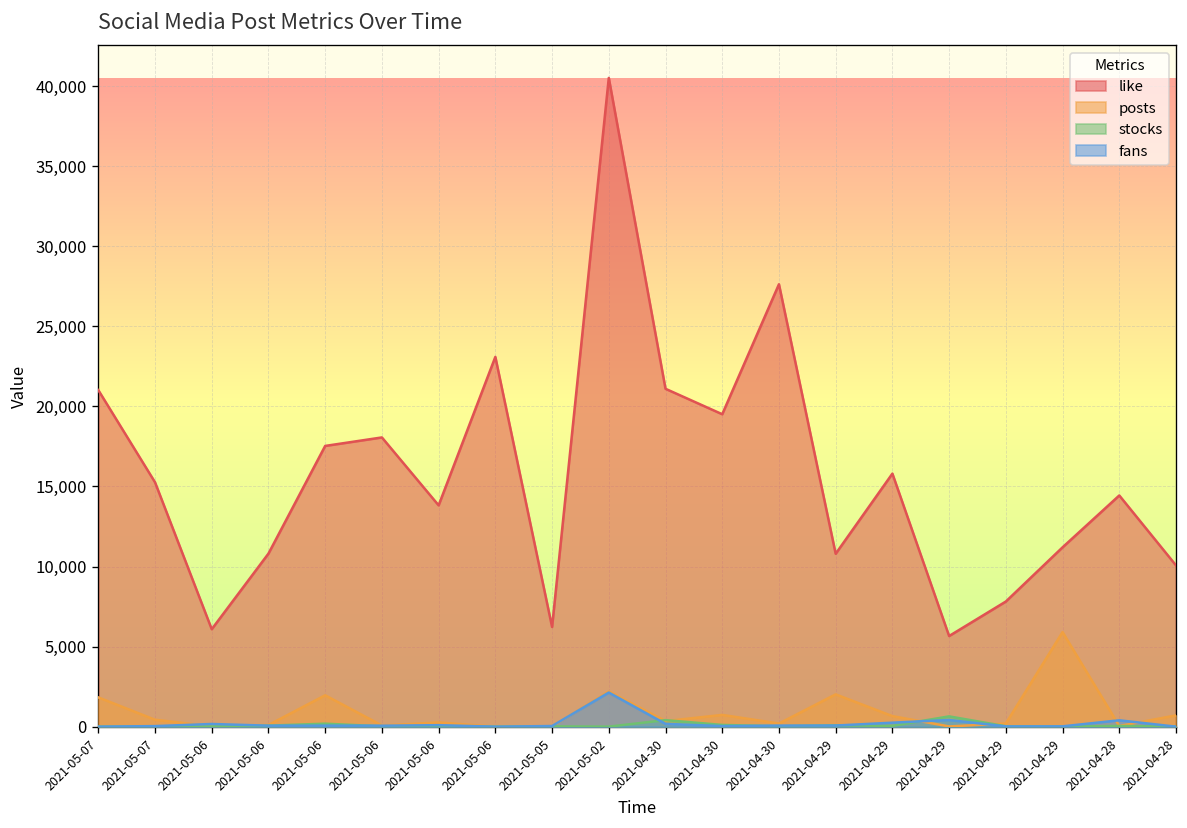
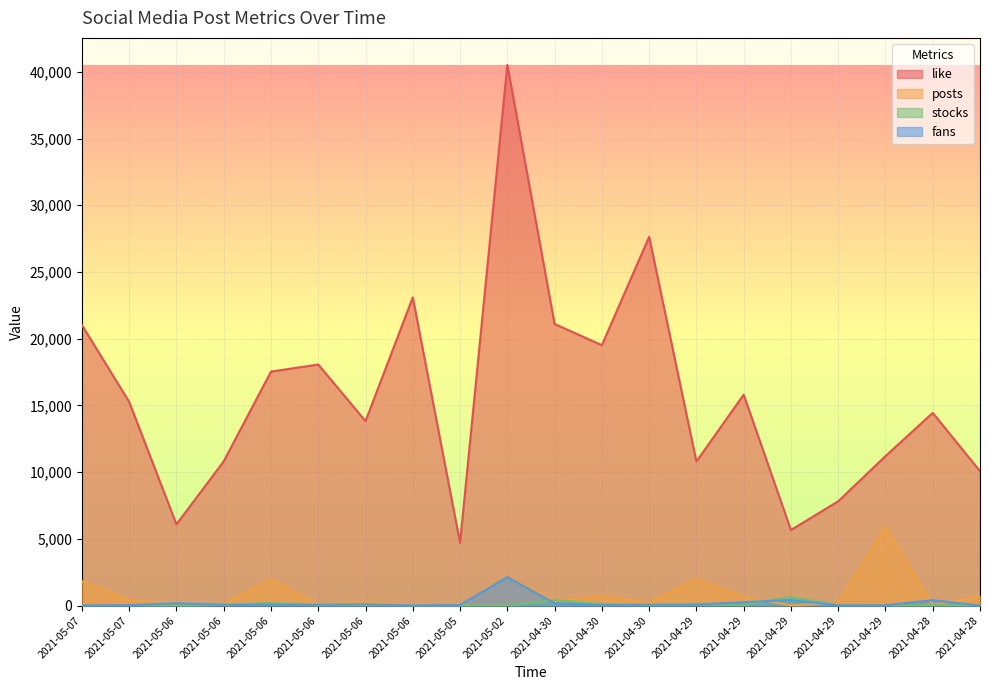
  {
    "like": {
-     "2021-05-05": "6,200",
+     "2021-05-05": "4,700",
      "2021-05-02": "40,500"
    },
    "stocks": {
      "2021-05-02": "0"
    }
  }
